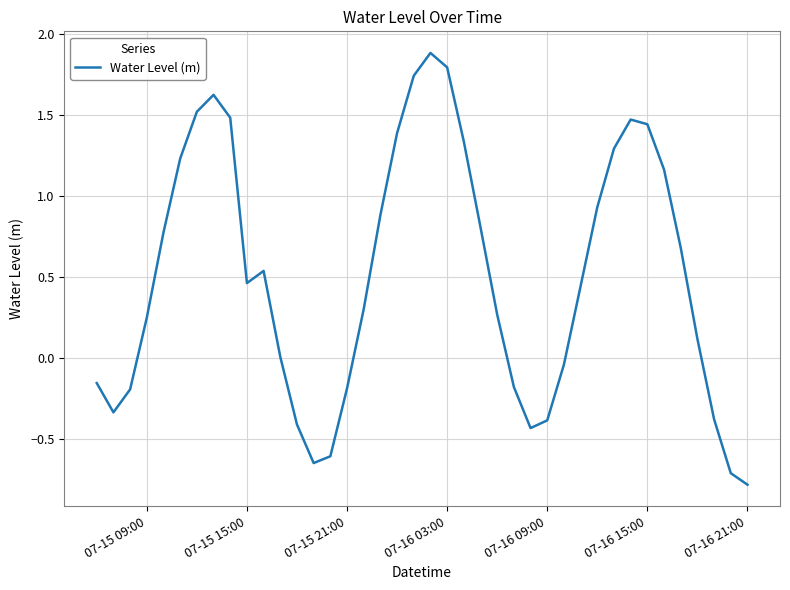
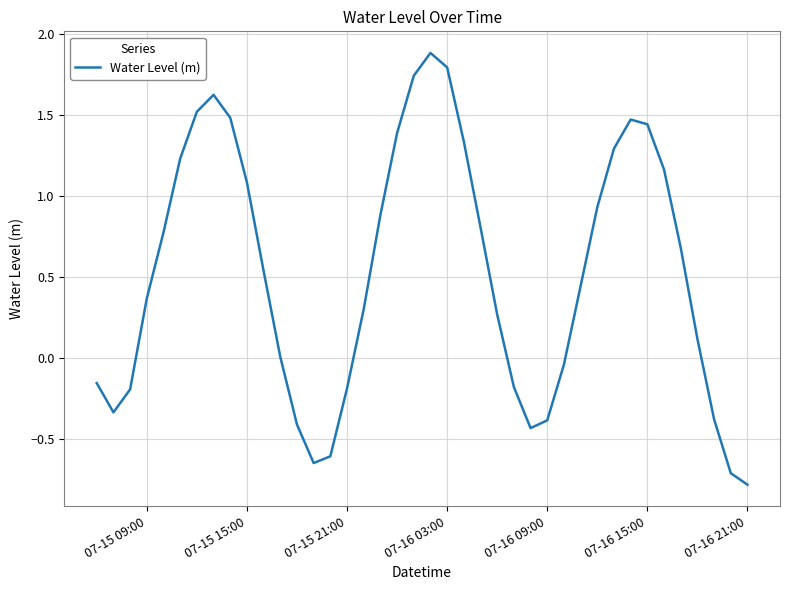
  {
-   "07-15 09:00": 0.25,
-   "07-15 15:00": 0.46,
+   "07-15 09:00": 0.37,
+   "07-15 15:00": 1.08,
    "07-15 21:00": -0.19,
    "07-16 03:00": 1.79,
    "07-16 09:00": -0.39,
    "07-16 15:00": 1.44,
    "07-16 21:00": -0.78
  }
